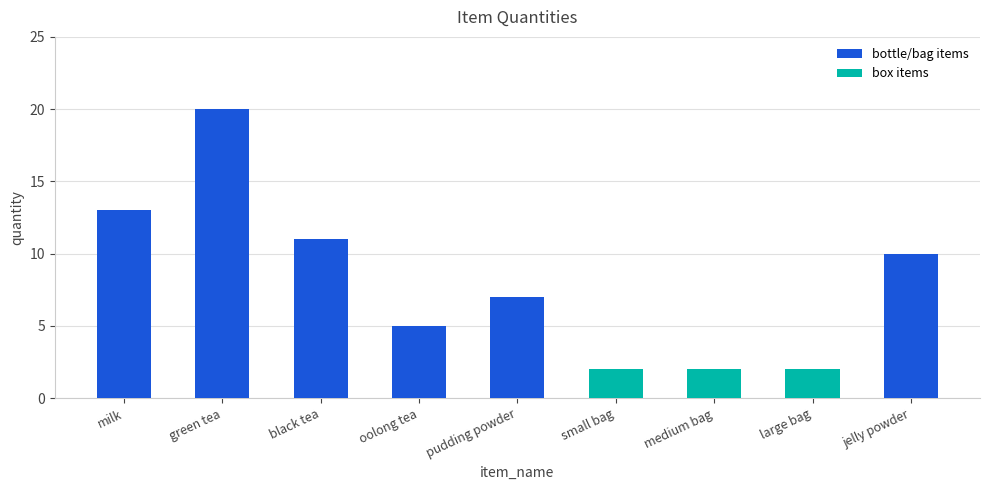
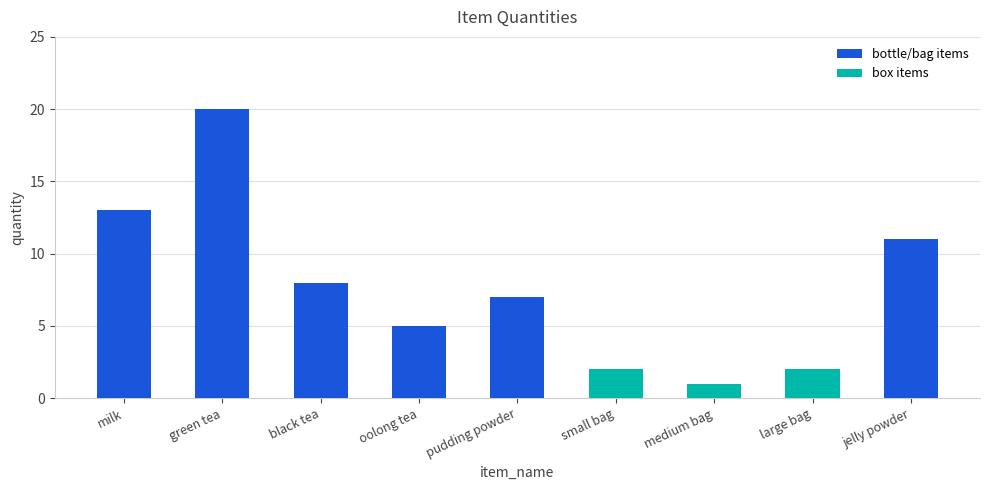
  {
    "milk": 13,
    "green tea": 20,
-   "black tea": 11,
+   "black tea": 8,
    "oolong tea": 5,
    "pudding powder": 7,
    "small bag": 2,
-   "medium bag": 2,
+   "medium bag": 1,
    "large bag": 2,
-   "jelly powder": 10
+   "jelly powder": 11
  }
